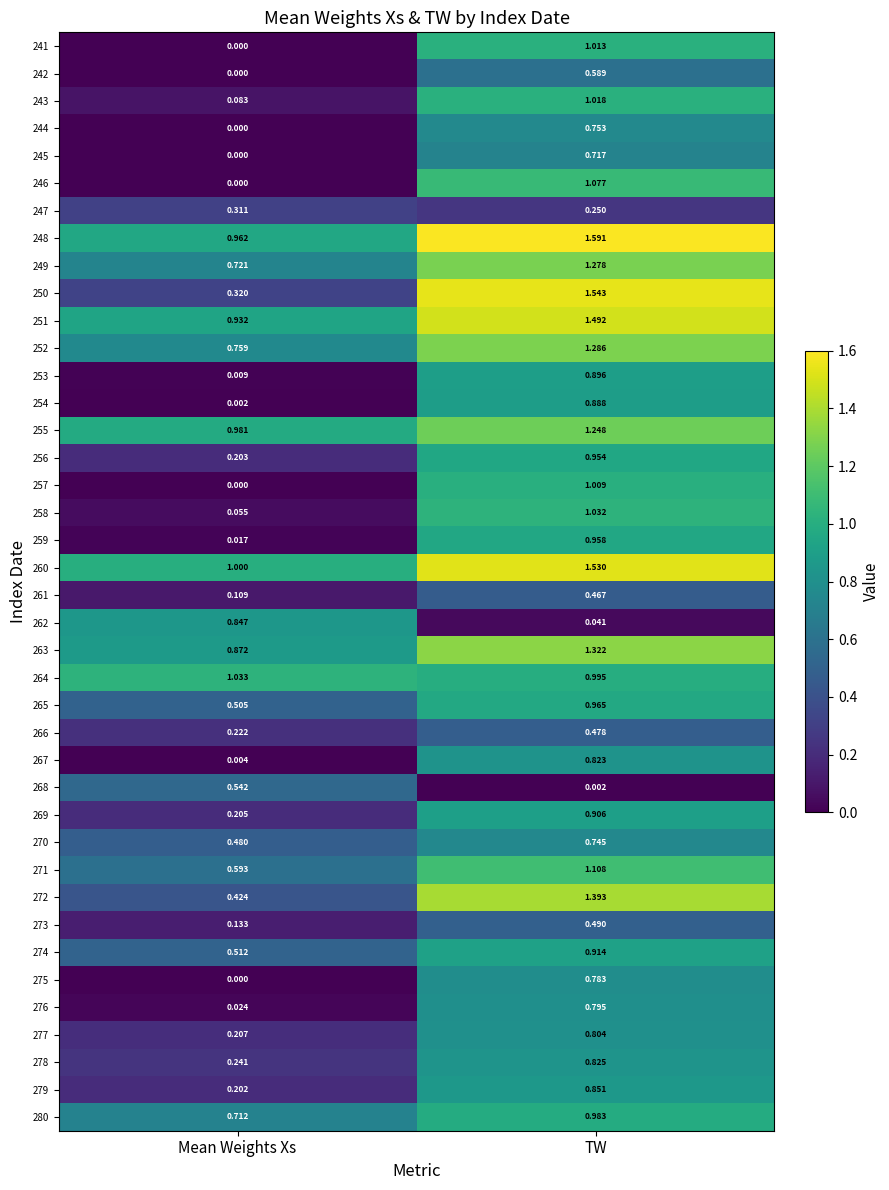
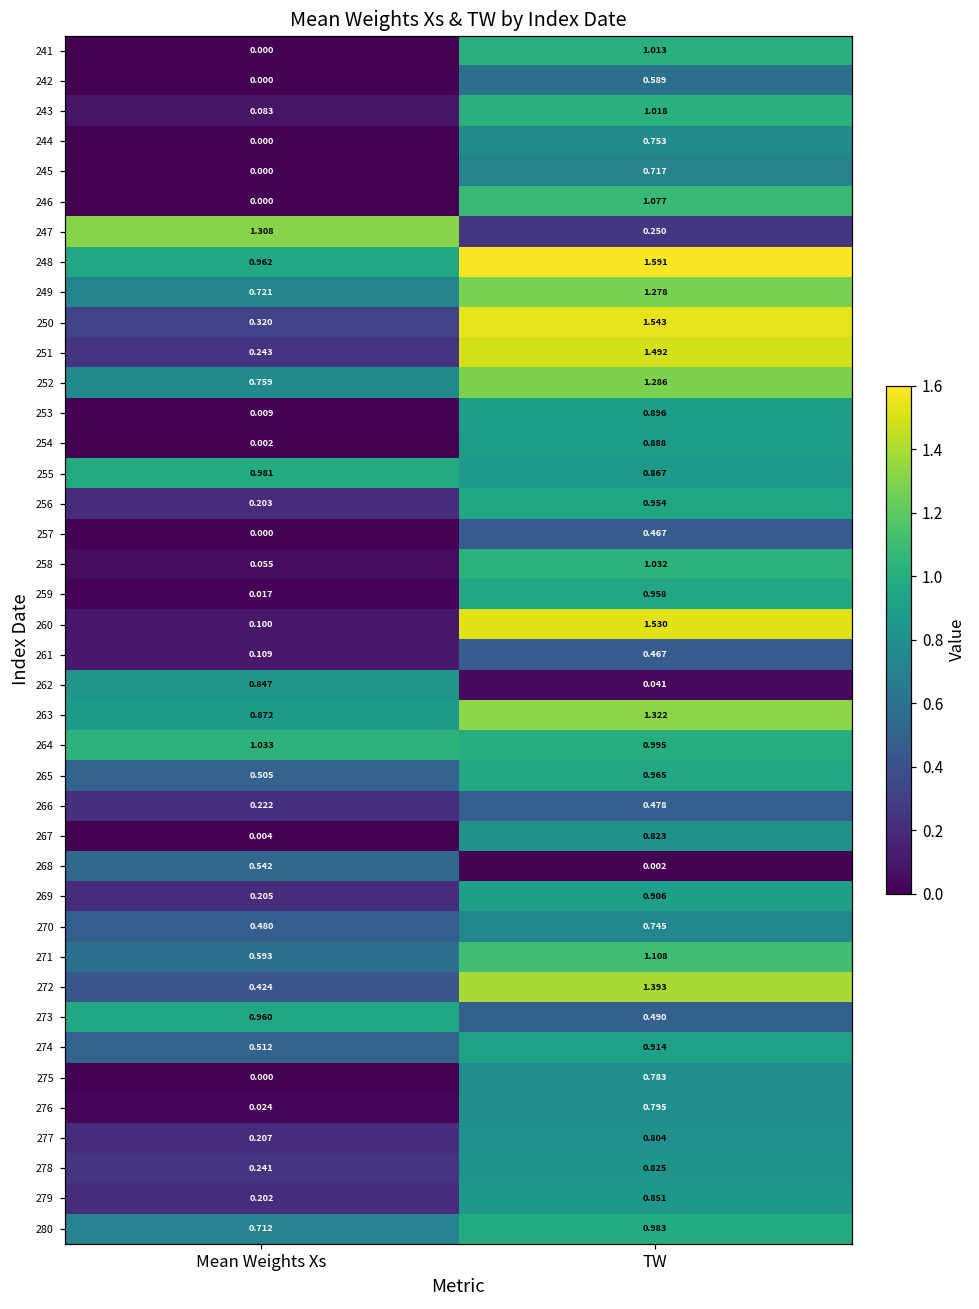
  {
    "241": {
      "Mean Weights Xs": 0.000,
      "TW": 1.013
    },
    "242": {
      "Mean Weights Xs": 0.000,
      "TW": 0.589
    },
    "243": {
      "Mean Weights Xs": 0.083,
      "TW": 1.018
    },
    "244": {
      "Mean Weights Xs": 0.000,
      "TW": 0.753
    },
    "245": {
      "Mean Weights Xs": 0.000,
      "TW": 0.717
    },
    "246": {
      "Mean Weights Xs": 0.000,
      "TW": 1.077
    },
    "247": {
-     "Mean Weights Xs": 0.311,
+     "Mean Weights Xs": 1.308,
      "TW": 0.250
    },
    "248": {
      "Mean Weights Xs": 0.962,
      "TW": 1.591
    },
    "249": {
      "Mean Weights Xs": 0.721,
      "TW": 1.278
    },
    "250": {
      "Mean Weights Xs": 0.320,
      "TW": 1.543
    },
    "251": {
-     "Mean Weights Xs": 0.932,
+     "Mean Weights Xs": 0.243,
      "TW": 1.492
    },
    "252": {
      "Mean Weights Xs": 0.759,
      "TW": 1.286
    },
    "253": {
      "Mean Weights Xs": 0.009,
      "TW": 0.896
    },
    "254": {
      "Mean Weights Xs": 0.002,
      "TW": 0.888
    },
    "255": {
      "Mean Weights Xs": 0.981,
-     "TW": 1.248
+     "TW": 0.867
    },
    "256": {
      "Mean Weights Xs": 0.203,
      "TW": 0.954
    },
    "257": {
      "Mean Weights Xs": 0.000,
-     "TW": 1.009
+     "TW": 0.467
    },
    "258": {
      "Mean Weights Xs": 0.055,
      "TW": 1.032
    },
    "259": {
      "Mean Weights Xs": 0.017,
      "TW": 0.958
    },
    "260": {
-     "Mean Weights Xs": 1.000,
+     "Mean Weights Xs": 0.100,
      "TW": 1.530
    },
    "261": {
      "Mean Weights Xs": 0.109,
      "TW": 0.467
    },
    "262": {
      "Mean Weights Xs": 0.847,
      "TW": 0.041
    },
    "263": {
      "Mean Weights Xs": 0.872,
      "TW": 1.322
    },
    "264": {
      "Mean Weights Xs": 1.033,
      "TW": 0.995
    },
    "265": {
      "Mean Weights Xs": 0.505,
      "TW": 0.965
    },
    "266": {
      "Mean Weights Xs": 0.222,
      "TW": 0.478
    },
    "267": {
      "Mean Weights Xs": 0.004,
      "TW": 0.823
    },
    "268": {
      "Mean Weights Xs": 0.542,
      "TW": 0.002
    },
    "269": {
      "Mean Weights Xs": 0.205,
      "TW": 0.906
    },
    "270": {
      "Mean Weights Xs": 0.480,
      "TW": 0.745
    },
    "271": {
      "Mean Weights Xs": 0.593,
      "TW": 1.108
    },
    "272": {
      "Mean Weights Xs": 0.424,
      "TW": 1.393
    },
    "273": {
-     "Mean Weights Xs": 0.133,
+     "Mean Weights Xs": 0.960,
      "TW": 0.490
    },
    "274": {
      "Mean Weights Xs": 0.512,
      "TW": 0.914
    },
    "275": {
      "Mean Weights Xs": 0.000,
      "TW": 0.783
    },
    "276": {
      "Mean Weights Xs": 0.024,
      "TW": 0.795
    },
    "277": {
      "Mean Weights Xs": 0.207,
      "TW": 0.804
    },
    "278": {
      "Mean Weights Xs": 0.241,
      "TW": 0.825
    },
    "279": {
      "Mean Weights Xs": 0.202,
      "TW": 0.851
    },
    "280": {
      "Mean Weights Xs": 0.712,
      "TW": 0.983
    }
  }
